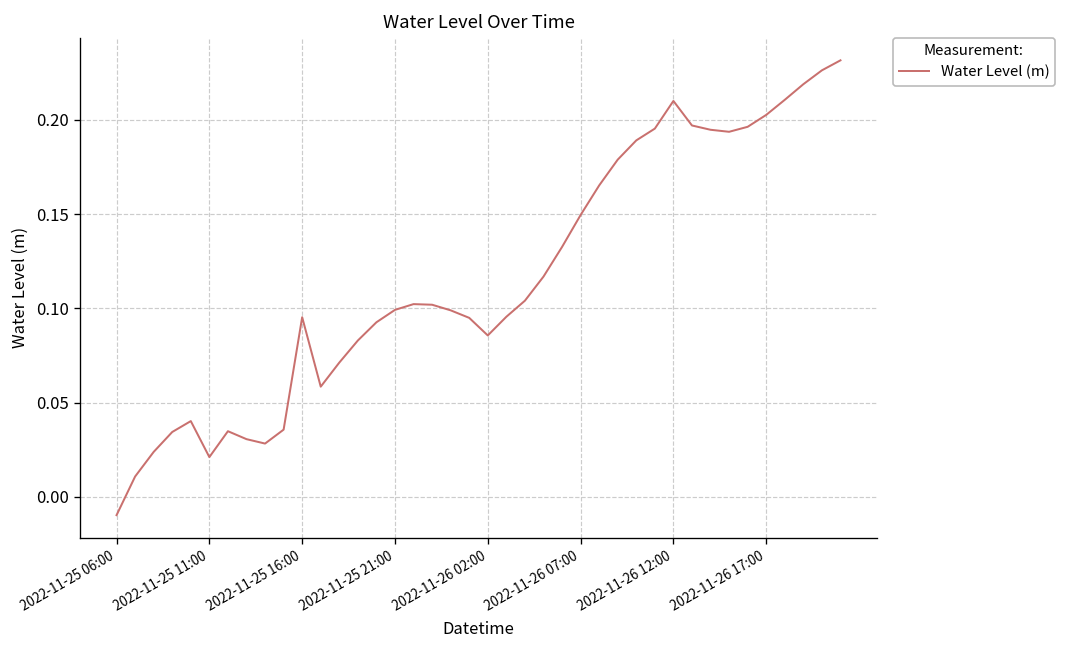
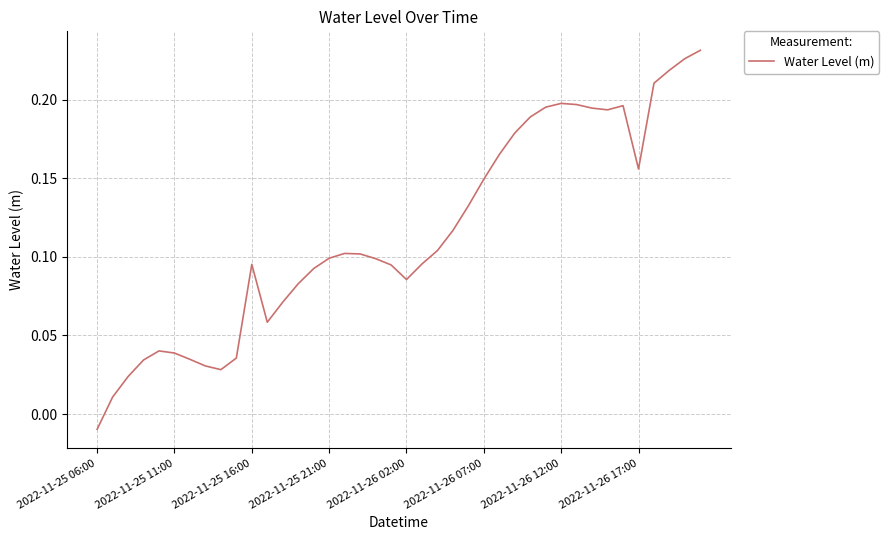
  {
    "2022-11-25 06:00": -0.010,
-   "2022-11-25 11:00": 0.021,
+   "2022-11-25 11:00": 0.039,
    "2022-11-25 16:00": 0.095,
    "2022-11-25 21:00": 0.099,
    "2022-11-26 02:00": 0.086,
    "2022-11-26 07:00": 0.150,
-   "2022-11-26 12:00": 0.210,
-   "2022-11-26 17:00": 0.203
+   "2022-11-26 12:00": 0.198,
+   "2022-11-26 17:00": 0.156
  }
